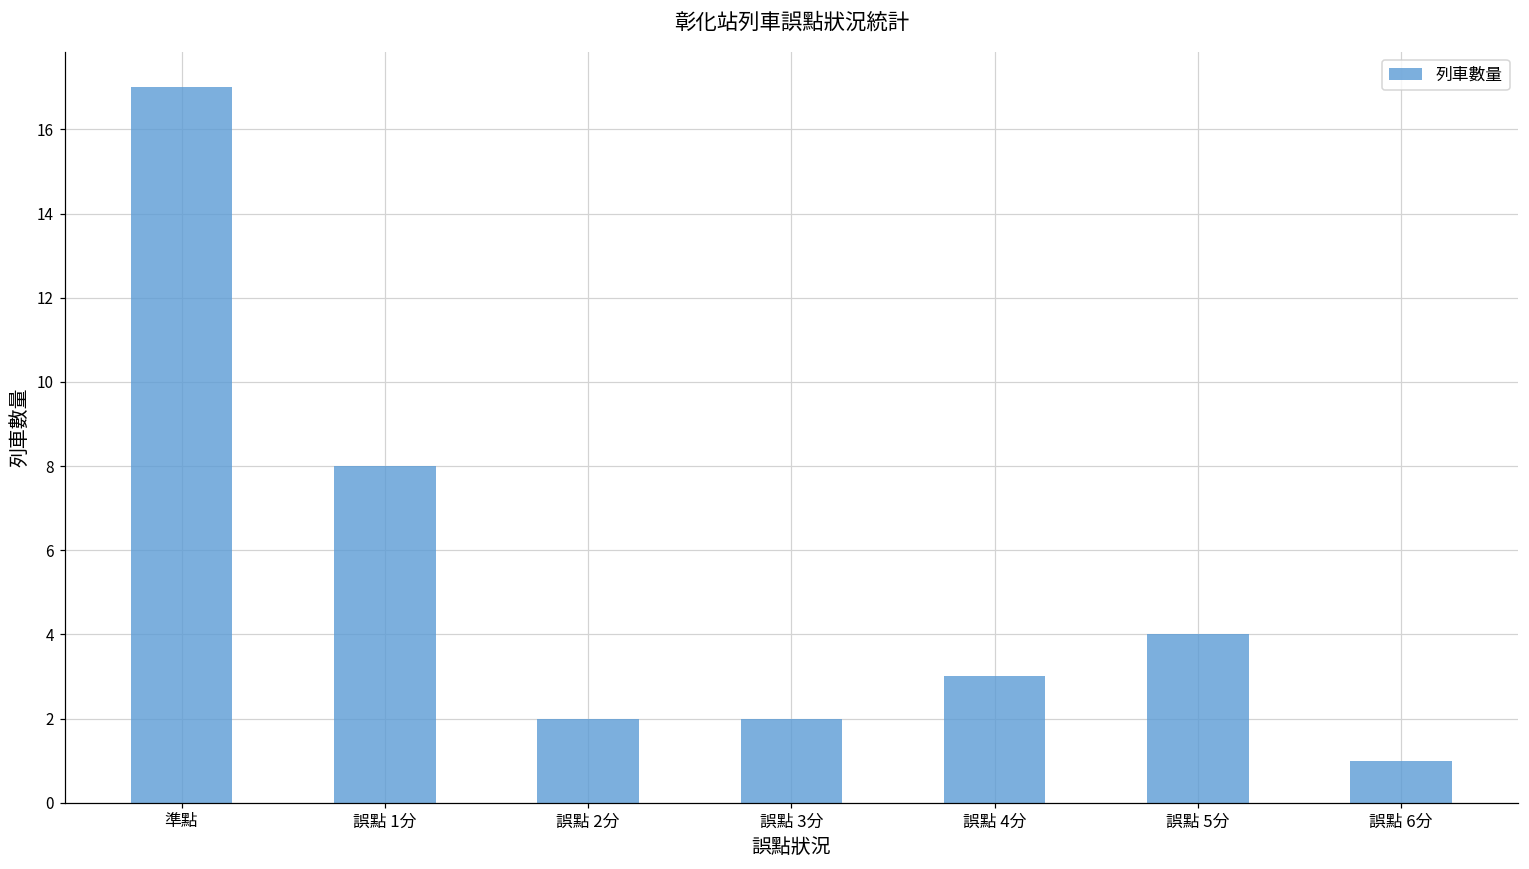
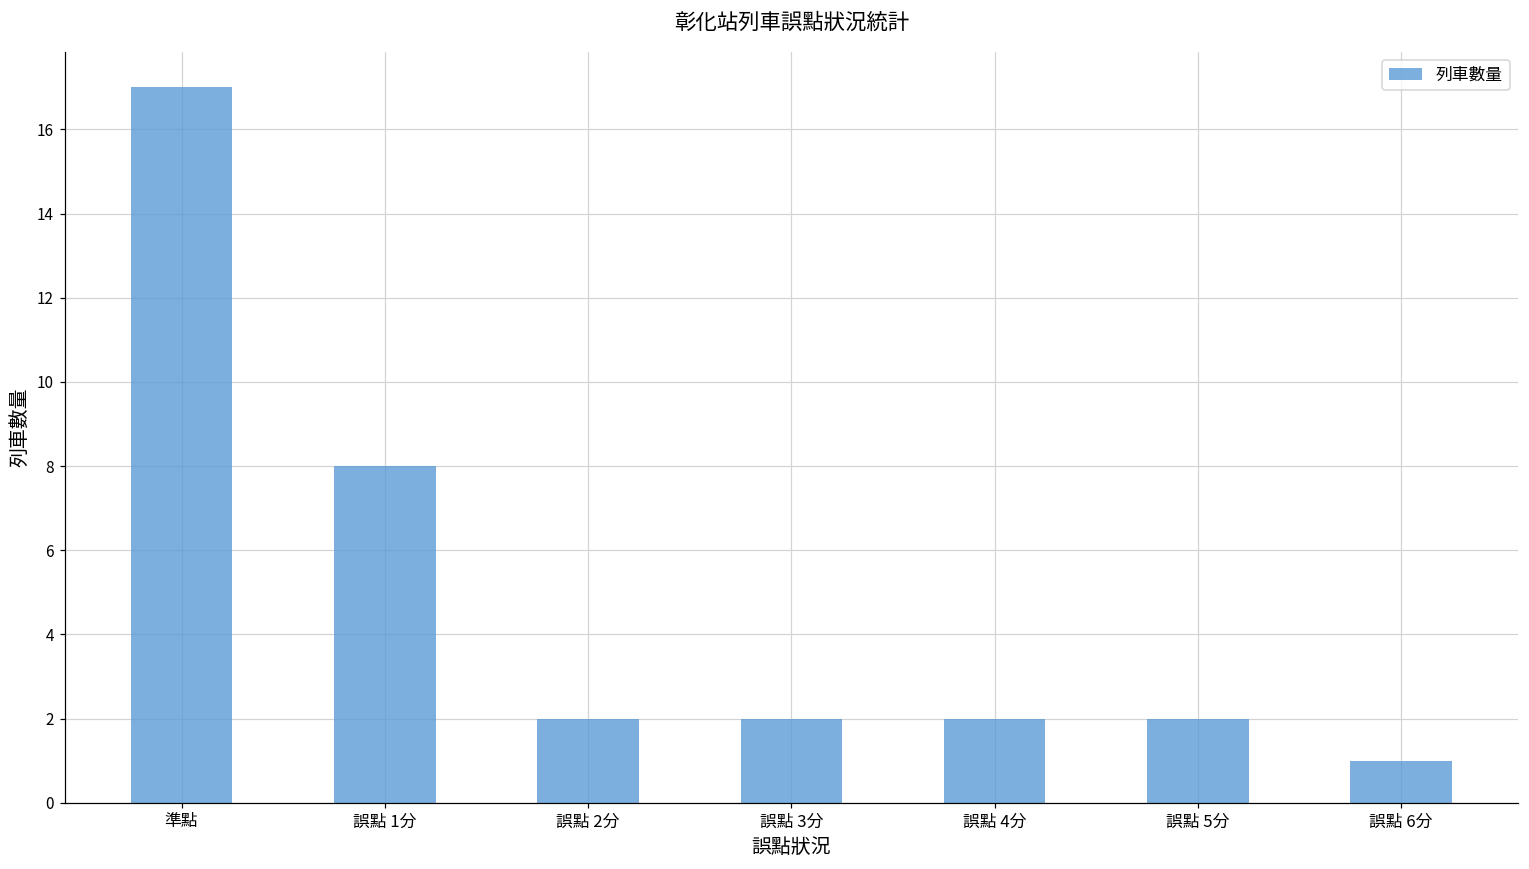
  {
    "準點": 17,
    "誤點 1分": 8,
    "誤點 2分": 2,
    "誤點 3分": 2,
-   "誤點 4分": 3,
-   "誤點 5分": 4,
+   "誤點 4分": 2,
+   "誤點 5分": 2,
    "誤點 6分": 1
  }
